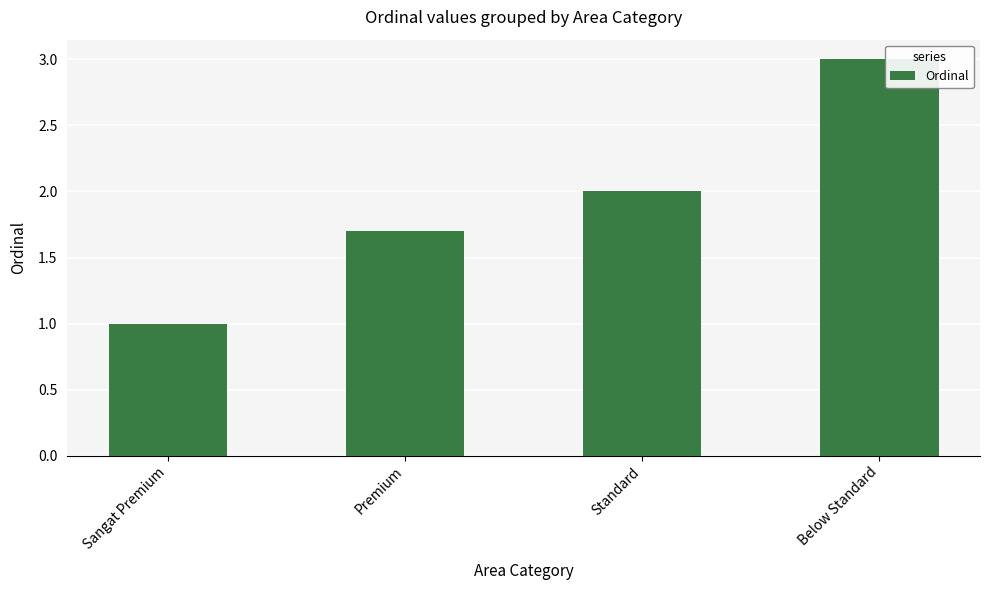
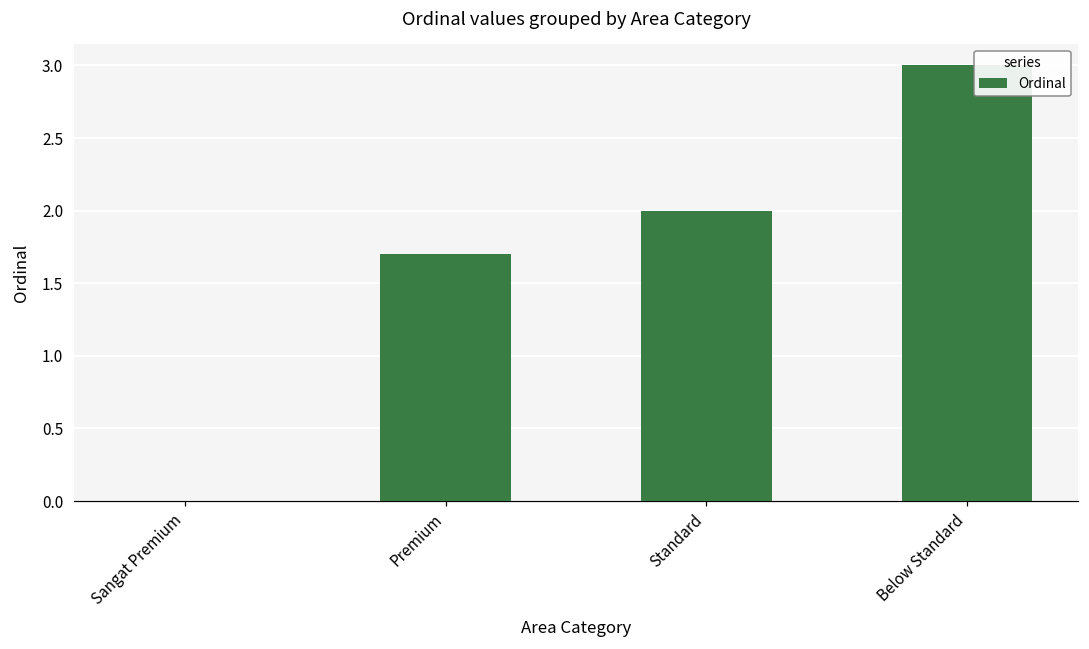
  {
-   "Sangat Premium": 1,
+   "Sangat Premium": 0,
    "Premium": 1.70,
    "Standard": 2,
    "Below Standard": 3
  }
